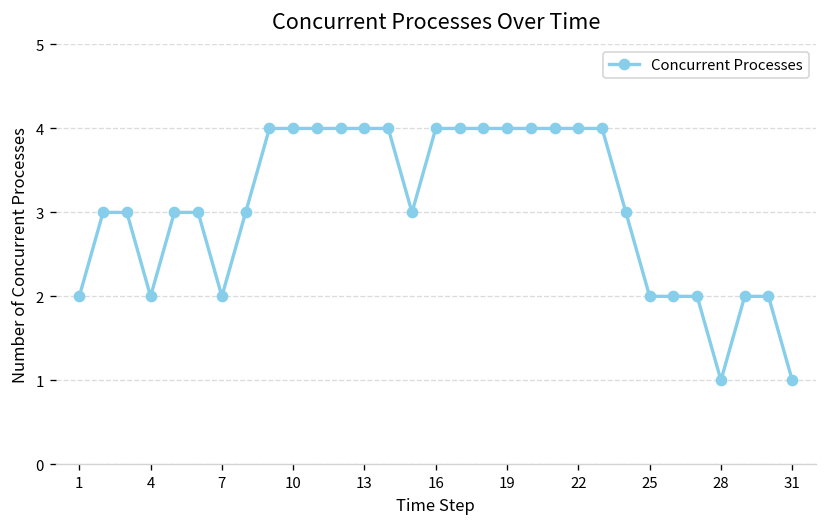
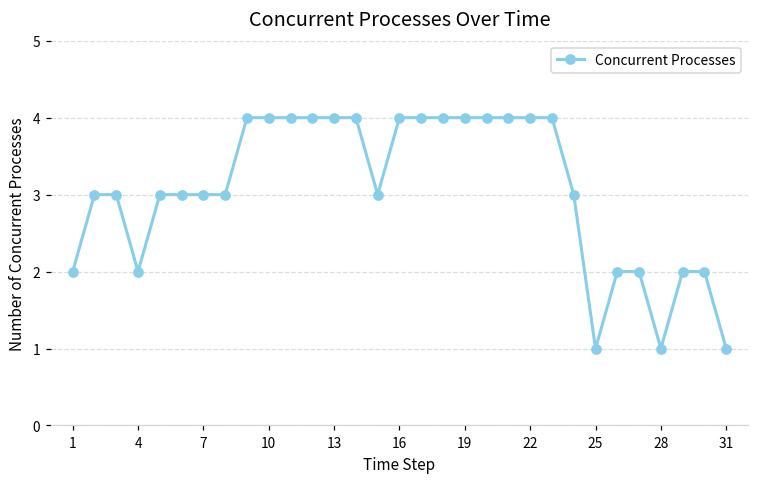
  {
    "1": 2,
    "4": 2,
-   "7": 2,
+   "7": 3,
    "10": 4,
    "13": 4,
    "16": 4,
    "19": 4,
    "22": 4,
-   "25": 2,
+   "25": 1,
    "28": 1,
    "31": 1
  }
